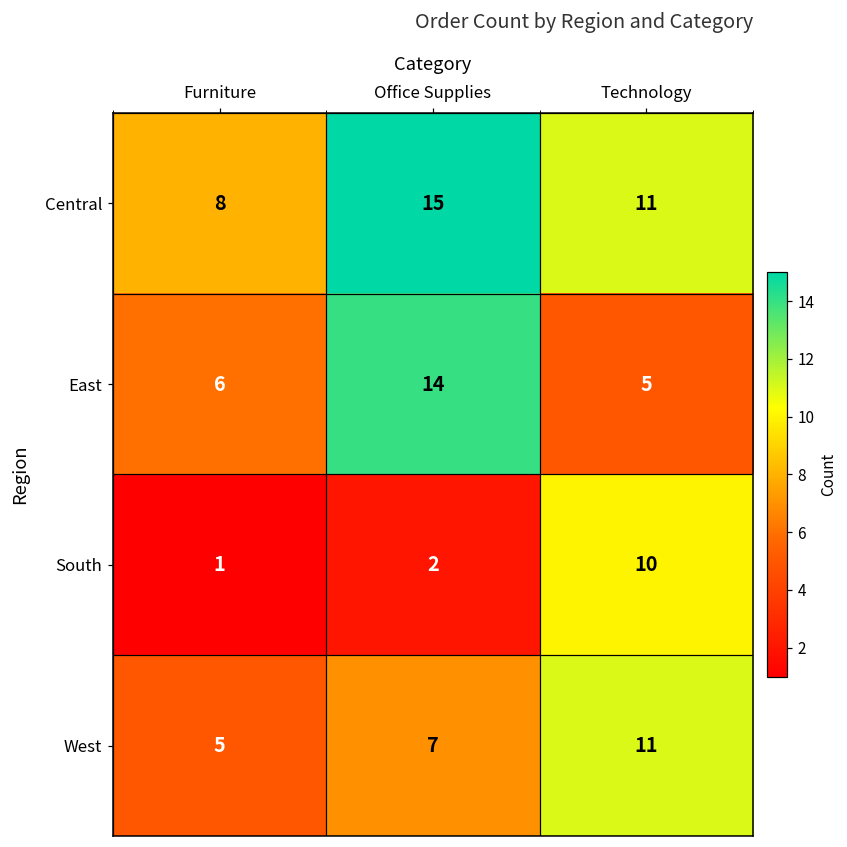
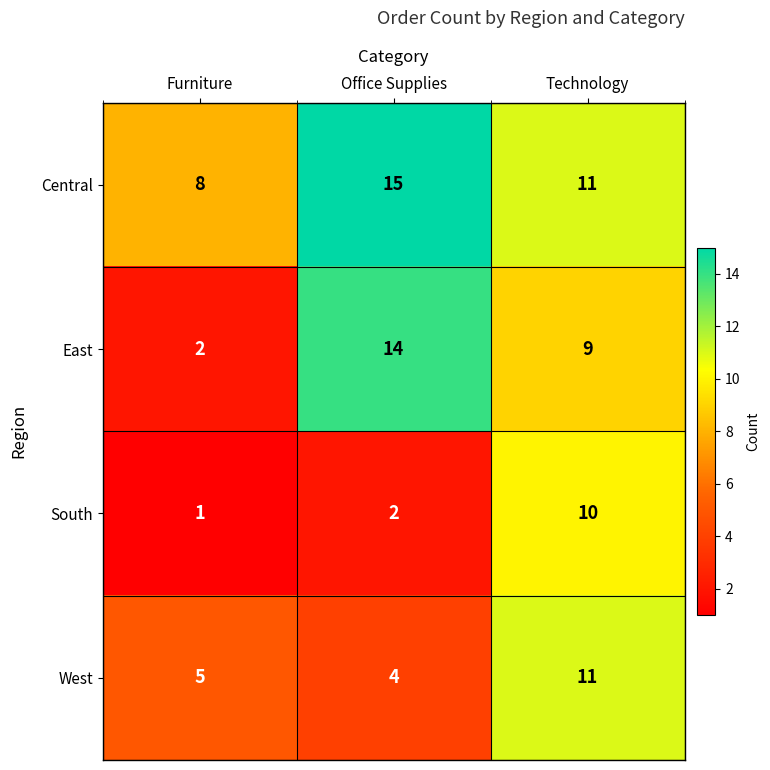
  {
    "Central": {
      "Furniture": 8,
      "Office Supplies": 15,
      "Technology": 11
    },
    "East": {
-     "Furniture": 6,
+     "Furniture": 2,
      "Office Supplies": 14,
-     "Technology": 5
+     "Technology": 9
    },
    "South": {
      "Furniture": 1,
      "Office Supplies": 2,
      "Technology": 10
    },
    "West": {
      "Furniture": 5,
-     "Office Supplies": 7,
+     "Office Supplies": 4,
      "Technology": 11
    }
  }
